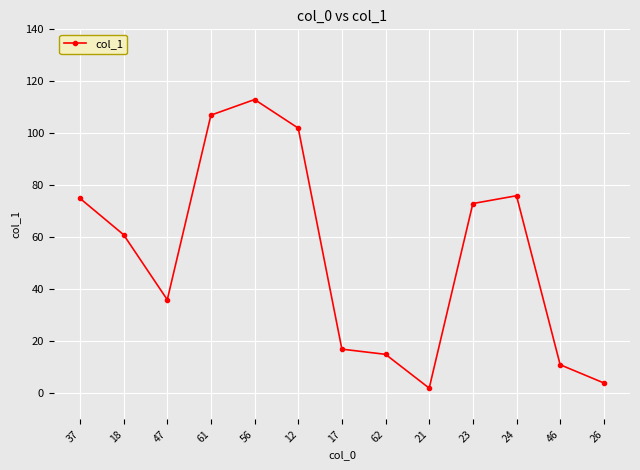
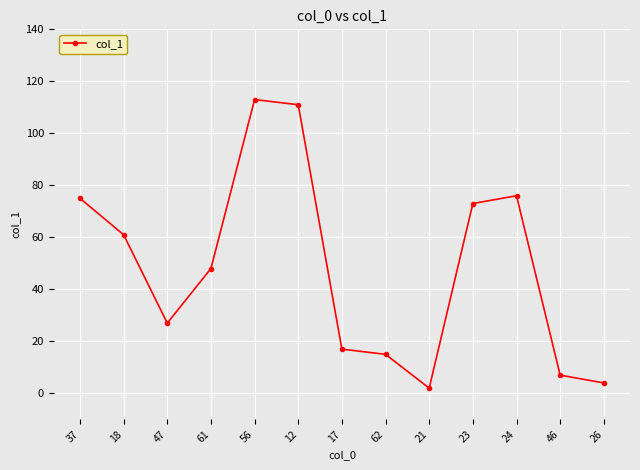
  {
    "37": 75,
    "18": 61,
-   "47": 36,
-   "61": 107,
+   "47": 27,
+   "61": 48,
    "56": 113,
-   "12": 102,
+   "12": 111,
    "17": 17,
    "62": 15,
    "21": 2,
    "23": 73,
    "24": 76,
-   "46": 11,
+   "46": 7,
    "26": 4
  }
